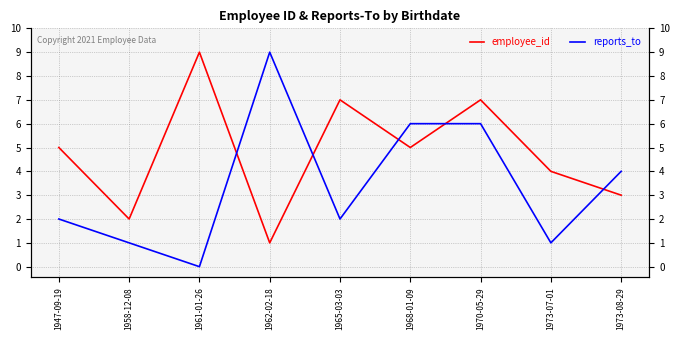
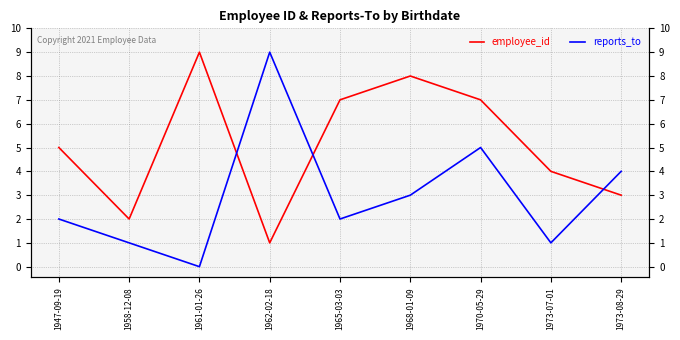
  {
    "employee_id": {
      "1947-09-19": 5,
      "1958-12-08": 2,
      "1961-01-26": 9,
      "1962-02-18": 1,
      "1965-03-03": 7,
-     "1968-01-09": 5,
+     "1968-01-09": 8,
      "1970-05-29": 7,
      "1973-07-01": 4,
      "1973-08-29": 3
    },
    "reports_to": {
      "1947-09-19": 2,
      "1958-12-08": 1,
      "1961-01-26": 0,
      "1962-02-18": 9,
      "1965-03-03": 2,
-     "1968-01-09": 6,
-     "1970-05-29": 6,
+     "1968-01-09": 3,
+     "1970-05-29": 5,
      "1973-07-01": 1,
      "1973-08-29": 4
    }
  }
